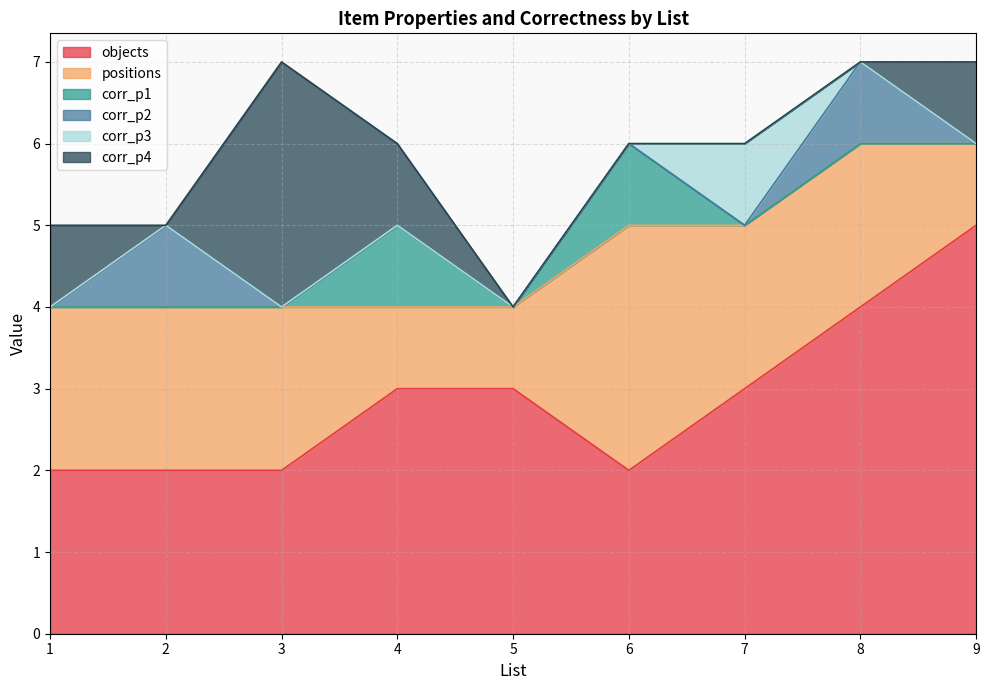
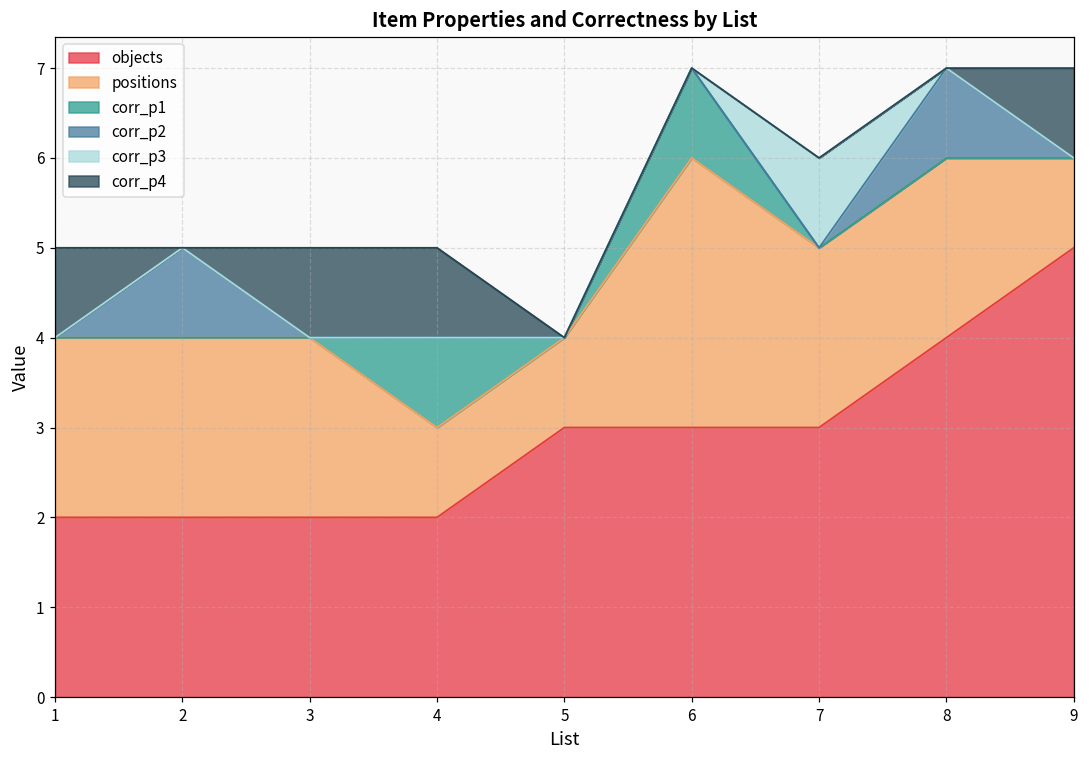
  {
    "objects": {
      "1": 2,
      "2": 2,
      "3": 2,
-     "4": 3,
+     "4": 2,
      "5": 3,
-     "6": 2,
+     "6": 3,
      "7": 3,
      "8": 4,
      "9": 5
    },
    "corr_p4": {
      "1": 5,
-     "3": 3,
+     "3": 1,
      "9": 7
    }
  }
